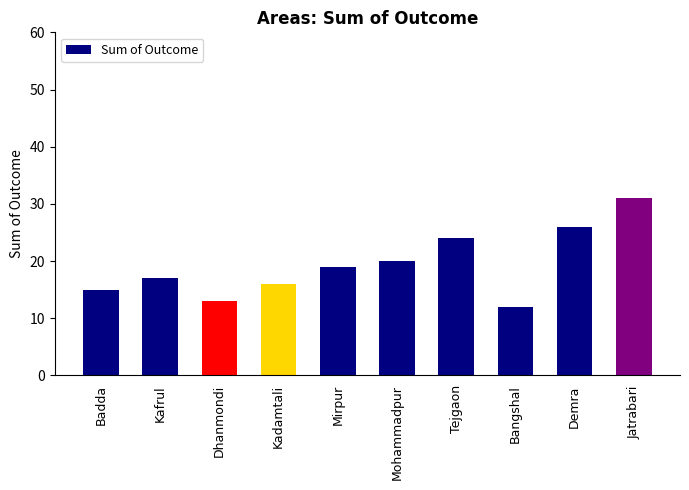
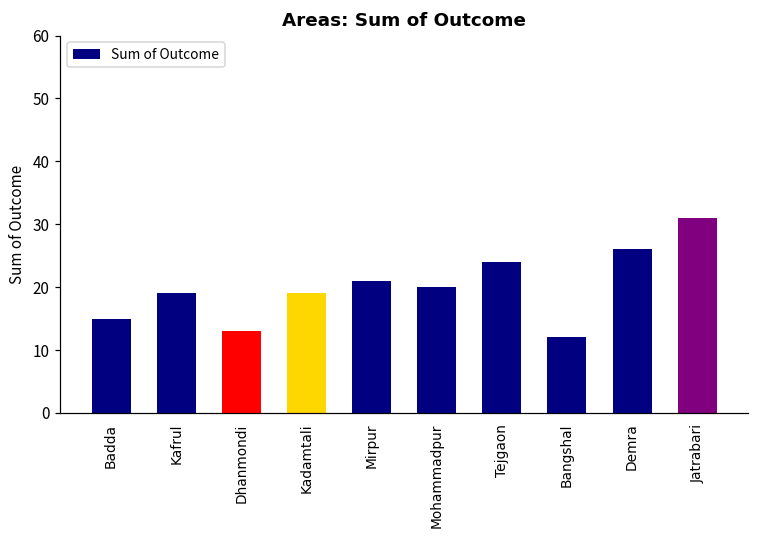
  {
    "Badda": 15,
-   "Kafrul": 17,
+   "Kafrul": 19,
    "Dhanmondi": 13,
-   "Kadamtali": 16,
-   "Mirpur": 19,
+   "Kadamtali": 19,
+   "Mirpur": 21,
    "Mohammadpur": 20,
    "Tejgaon": 24,
    "Bangshal": 12,
    "Demra": 26,
    "Jatrabari": 31
  }
